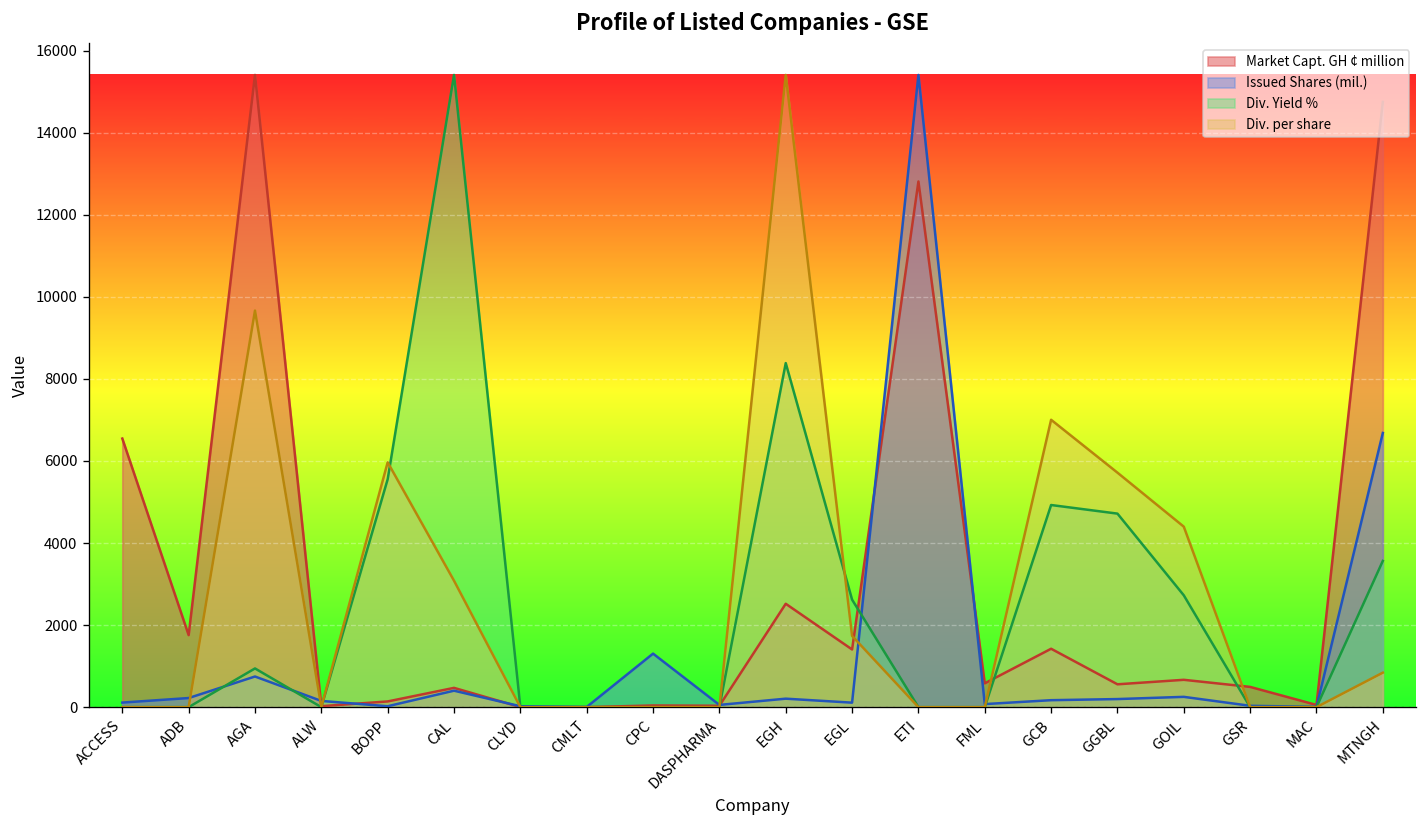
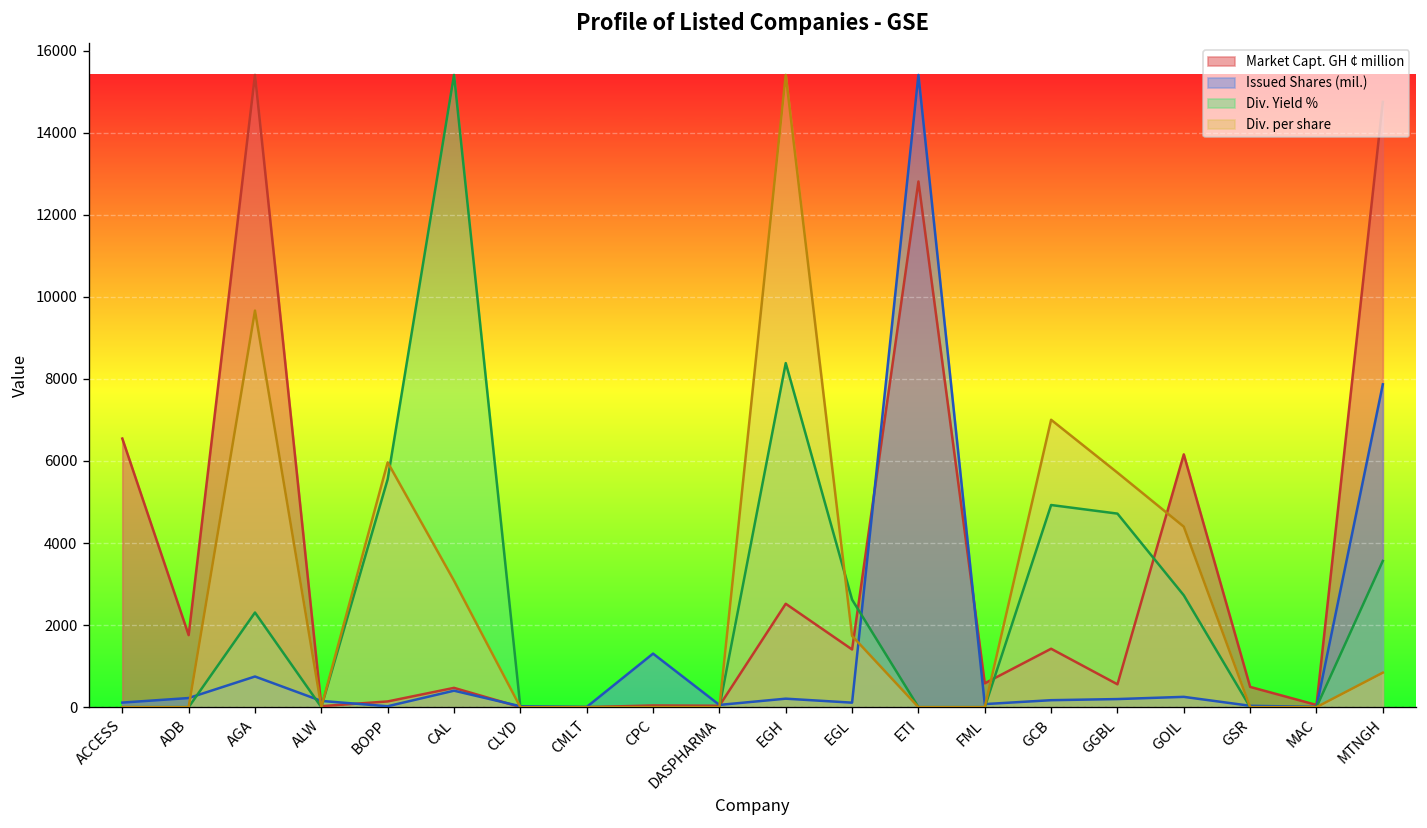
  {
    "Market Capt. GH ¢ million": {
      "ACCESS": 6500,
      "ADB": 1800,
      "AGA": 15400,
      "BOPP": 100,
      "EGH": 2500,
      "EGL": 1400,
      "ETI": 12800,
      "FML": 600,
      "GCB": 1400,
      "GGBL": 600,
-     "GOIL": 700,
+     "GOIL": 6200,
      "GSR": 500
    },
    "Issued Shares (mil.)": {
      "ACCESS": 100,
      "ADB": 200,
      "AGA": 700,
      "ALW": 200,
      "BOPP": 0,
      "CPC": 1300,
      "EGH": 200,
      "EGL": 100,
      "ETI": 15400,
      "FML": 100,
      "GCB": 200,
      "GGBL": 200,
      "GOIL": 300,
-     "MTNGH": 6700
+     "MTNGH": 7900
    },
    "Div. Yield %": {
-     "AGA": 900,
+     "AGA": 2300,
      "BOPP": 5600,
      "CAL": 15400,
      "EGH": 8400,
      "EGL": 2600,
      "GCB": 4900,
      "GGBL": 4700,
      "GOIL": 2700,
      "MTNGH": 3600
    },
    "Div. per share": {
      "AGA": 9700,
      "BOPP": 6000,
      "CAL": 3100,
      "EGH": 15400,
      "EGL": 1700,
      "GCB": 7000,
      "GGBL": 5700,
      "GOIL": 4400,
      "MTNGH": 800
    }
  }
